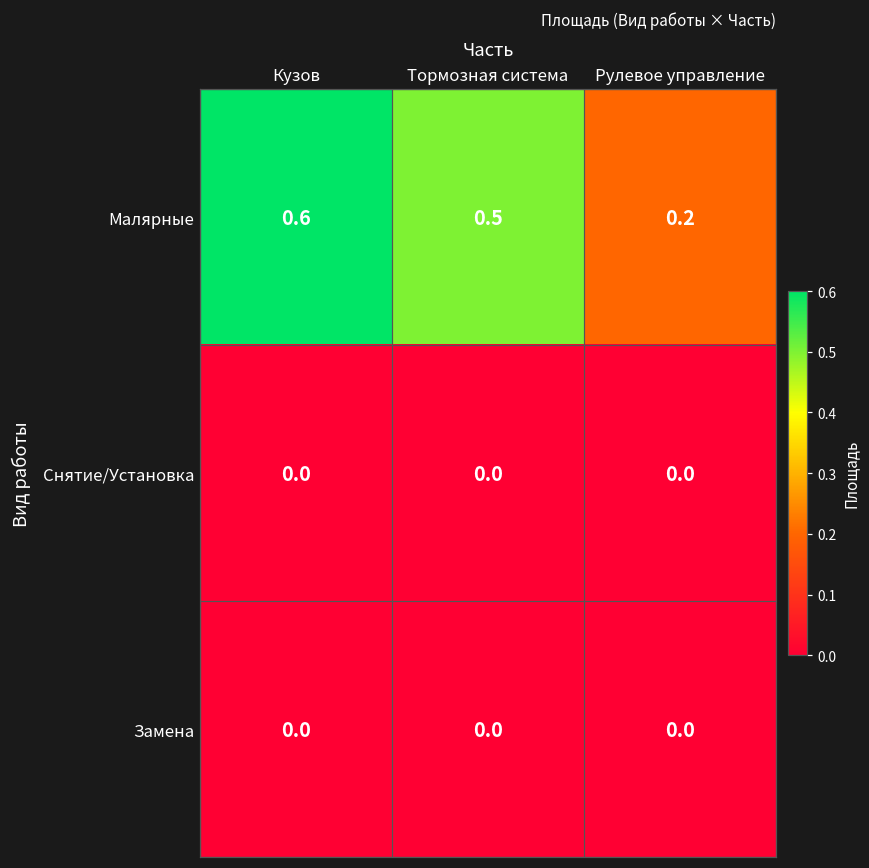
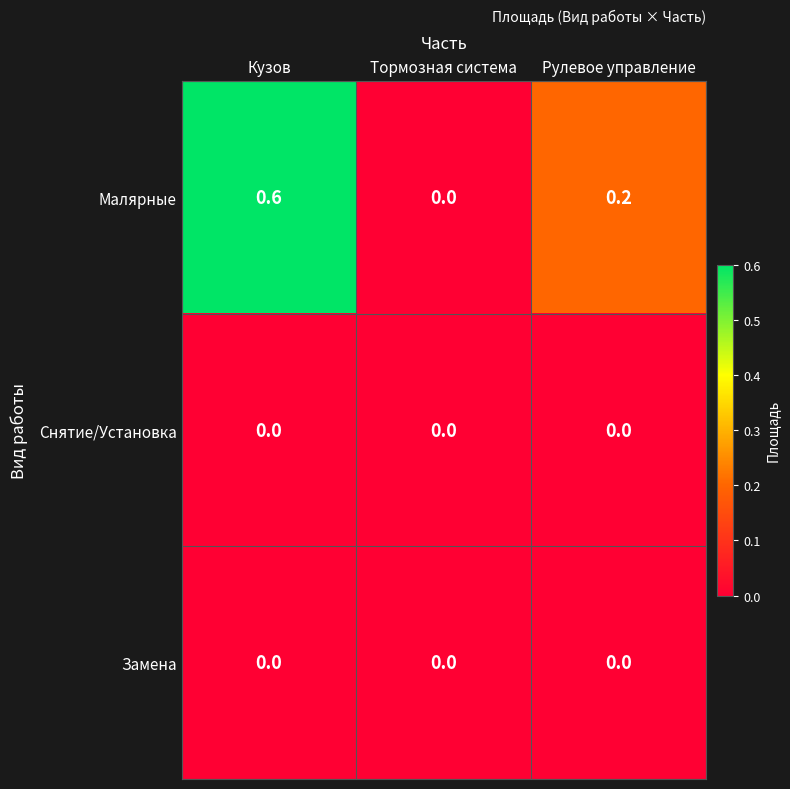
  {
    "Малярные": {
      "Кузов": 0.6,
-     "Тормозная система": 0.5,
+     "Тормозная система": 0.0,
      "Рулевое управление": 0.2
    },
    "Снятие/Установка": {
      "Кузов": 0.0,
      "Тормозная система": 0.0,
      "Рулевое управление": 0.0
    },
    "Замена": {
      "Кузов": 0.0,
      "Тормозная система": 0.0,
      "Рулевое управление": 0.0
    }
  }
